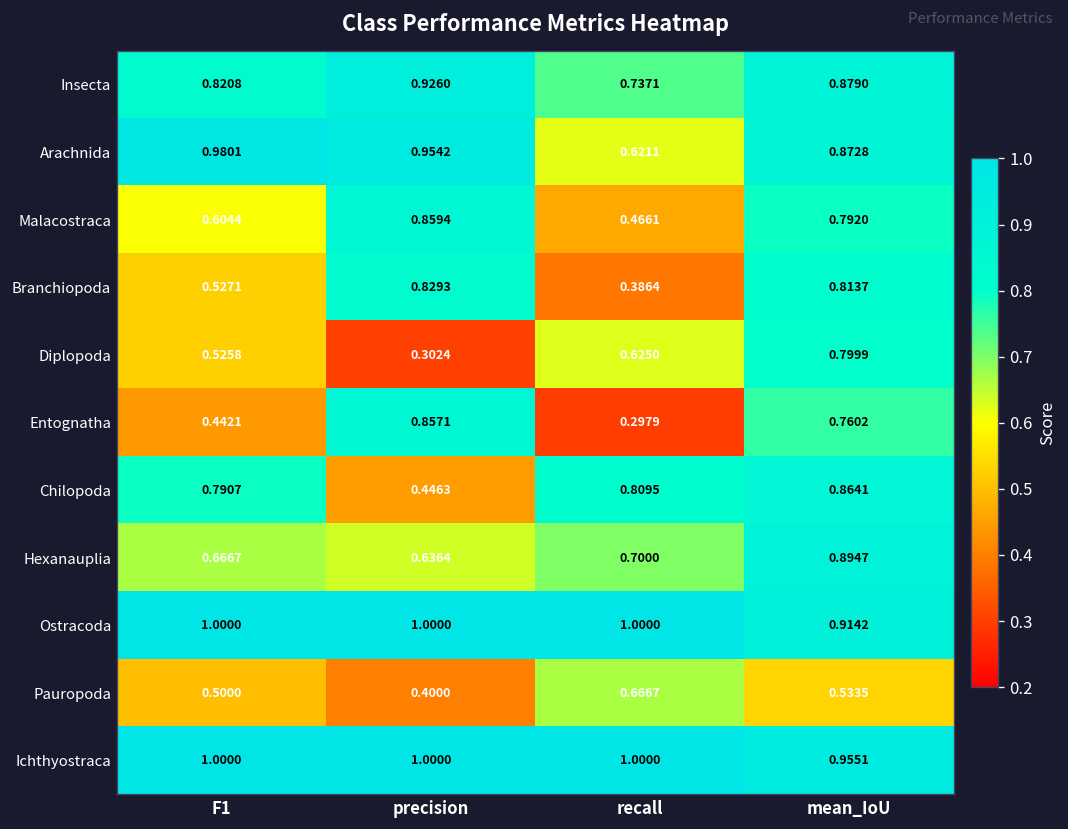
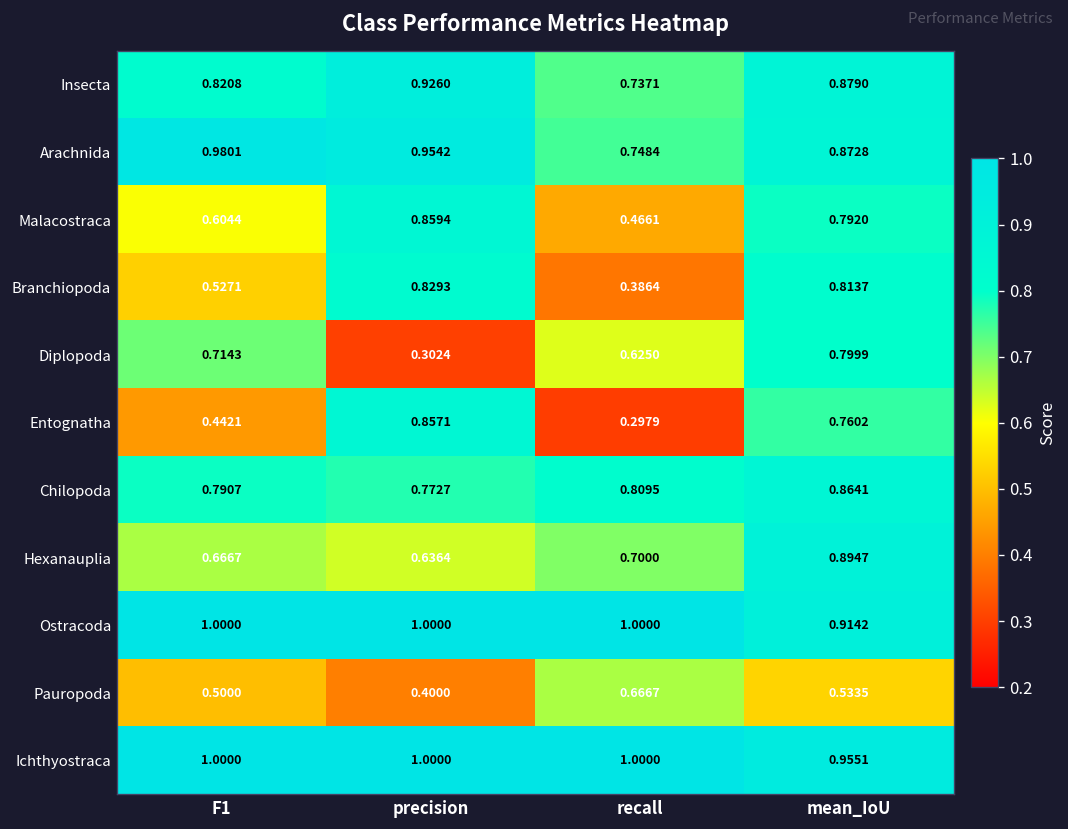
  {
    "Insecta": {
      "F1": 0.8208,
      "precision": 0.9260,
      "recall": 0.7371,
      "mean_IoU": 0.8790
    },
    "Arachnida": {
      "F1": 0.9801,
      "precision": 0.9542,
-     "recall": 0.6211,
+     "recall": 0.7484,
      "mean_IoU": 0.8728
    },
    "Malacostraca": {
      "F1": 0.6044,
      "precision": 0.8594,
      "recall": 0.4661,
      "mean_IoU": 0.7920
    },
    "Branchiopoda": {
      "F1": 0.5271,
      "precision": 0.8293,
      "recall": 0.3864,
      "mean_IoU": 0.8137
    },
    "Diplopoda": {
-     "F1": 0.5258,
+     "F1": 0.7143,
      "precision": 0.3024,
      "recall": 0.6250,
      "mean_IoU": 0.7999
    },
    "Entognatha": {
      "F1": 0.4421,
      "precision": 0.8571,
      "recall": 0.2979,
      "mean_IoU": 0.7602
    },
    "Chilopoda": {
      "F1": 0.7907,
-     "precision": 0.4463,
+     "precision": 0.7727,
      "recall": 0.8095,
      "mean_IoU": 0.8641
    },
    "Hexanauplia": {
      "F1": 0.6667,
      "precision": 0.6364,
      "recall": 0.7000,
      "mean_IoU": 0.8947
    },
    "Ostracoda": {
      "F1": 1.0000,
      "precision": 1.0000,
      "recall": 1.0000,
      "mean_IoU": 0.9142
    },
    "Pauropoda": {
      "F1": 0.5000,
      "precision": 0.4000,
      "recall": 0.6667,
      "mean_IoU": 0.5335
    },
    "Ichthyostraca": {
      "F1": 1.0000,
      "precision": 1.0000,
      "recall": 1.0000,
      "mean_IoU": 0.9551
    }
  }
